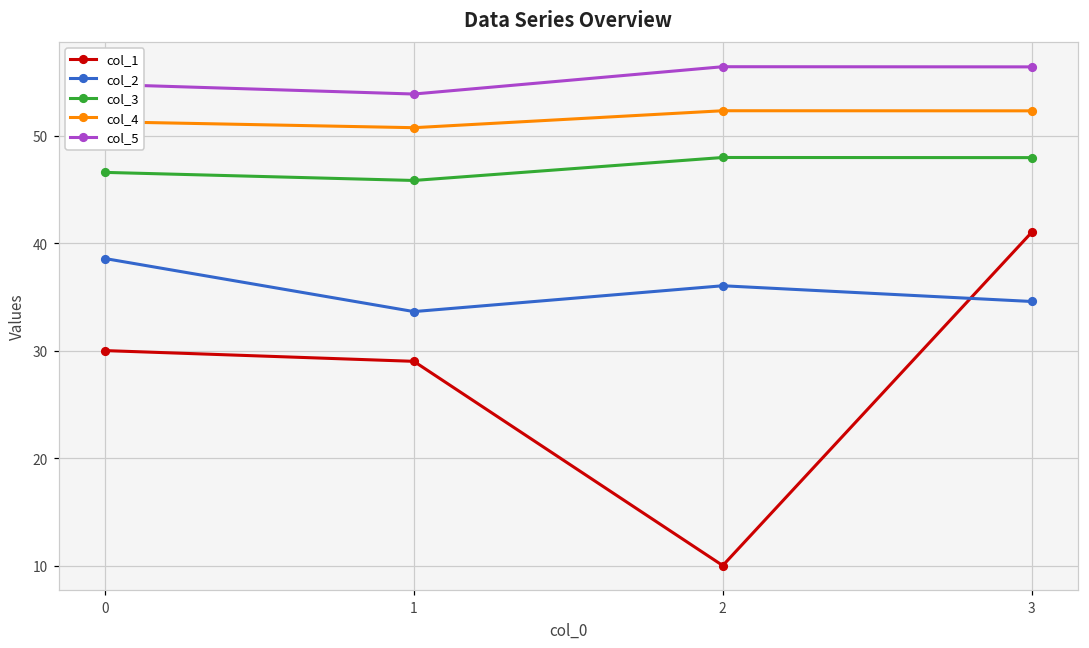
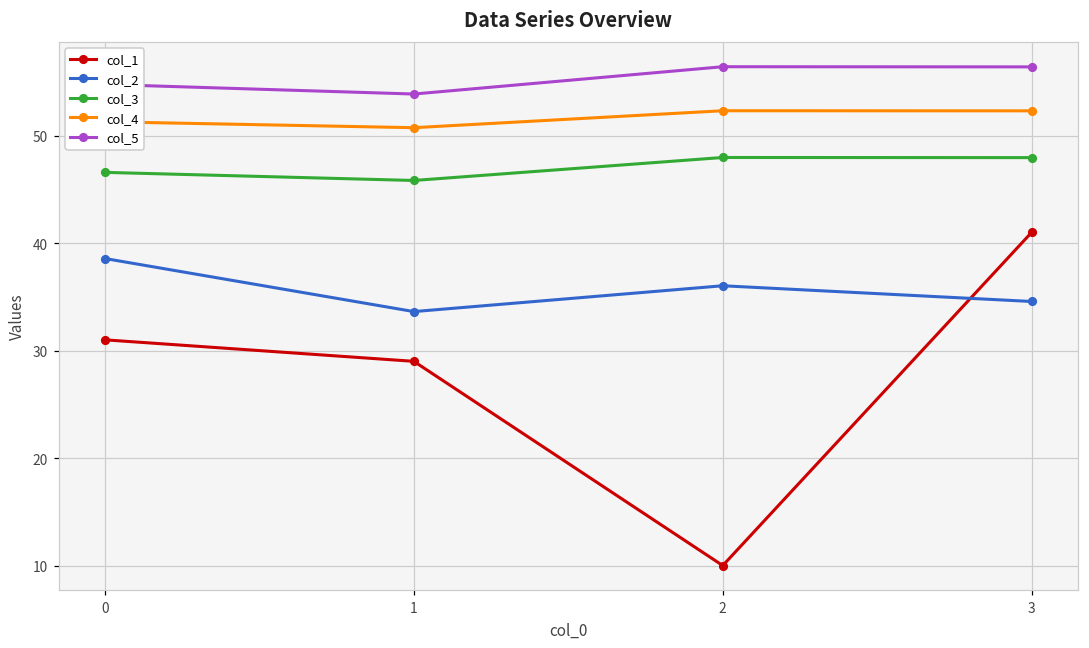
  {
    "col_1": {
-     "0": 30,
+     "0": 31,
      "1": 29,
      "2": 10,
      "3": 41
    },
    "col_2": {
      "0": 39,
      "1": 34,
      "2": 36,
      "3": 35
    },
    "col_3": {
      "0": 47,
      "1": 46,
      "2": 48,
      "3": 48
    },
    "col_4": {
      "1": 51,
      "2": 52,
      "3": 52
    },
    "col_5": {
      "1": 54,
      "2": 56,
      "3": 56
    }
  }
